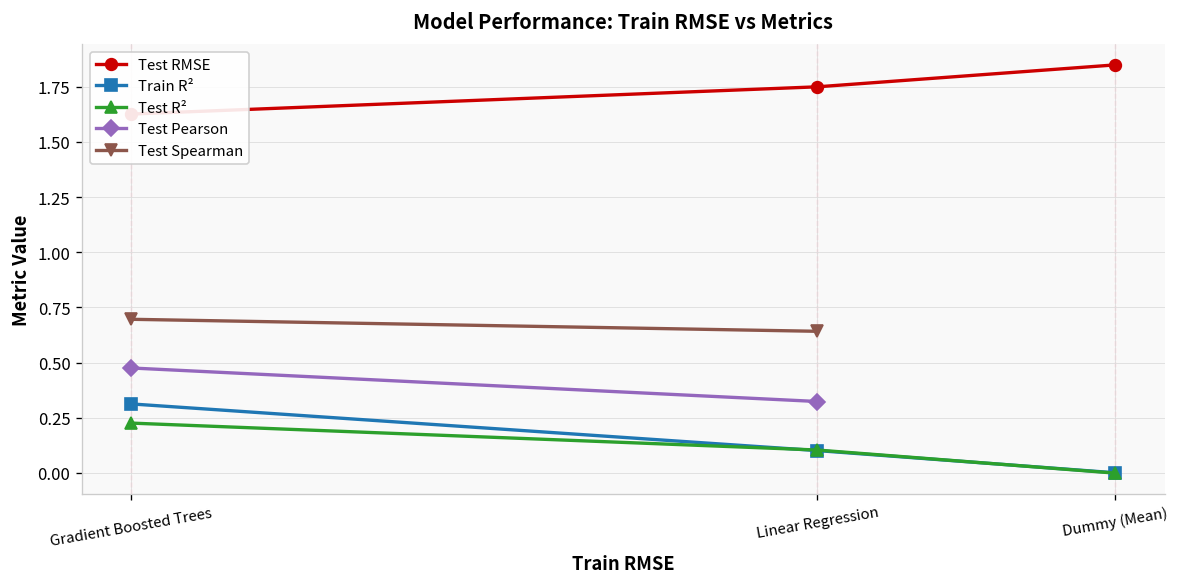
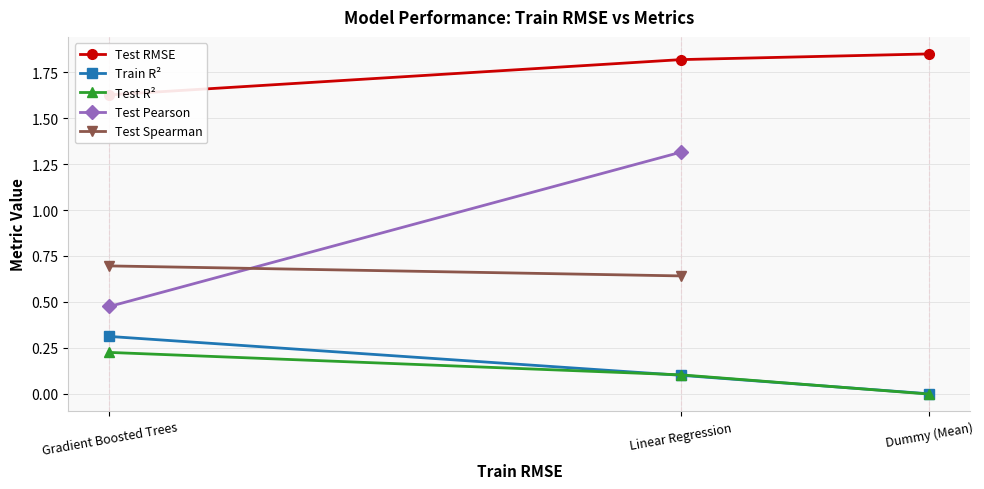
  {
    "Test RMSE": {
-     "Linear Regression": 1.75,
+     "Linear Regression": 1.82,
      "Dummy (Mean)": 1.85
    },
    "Train R²": {
      "Gradient Boosted Trees": 0.31
    },
    "Test R²": {
      "Gradient Boosted Trees": 0.23
    },
    "Test Pearson": {
      "Gradient Boosted Trees": 0.48,
-     "Linear Regression": 0.32
+     "Linear Regression": 1.32
    },
    "Test Spearman": {
      "Gradient Boosted Trees": 0.70,
      "Linear Regression": 0.64
    }
  }
